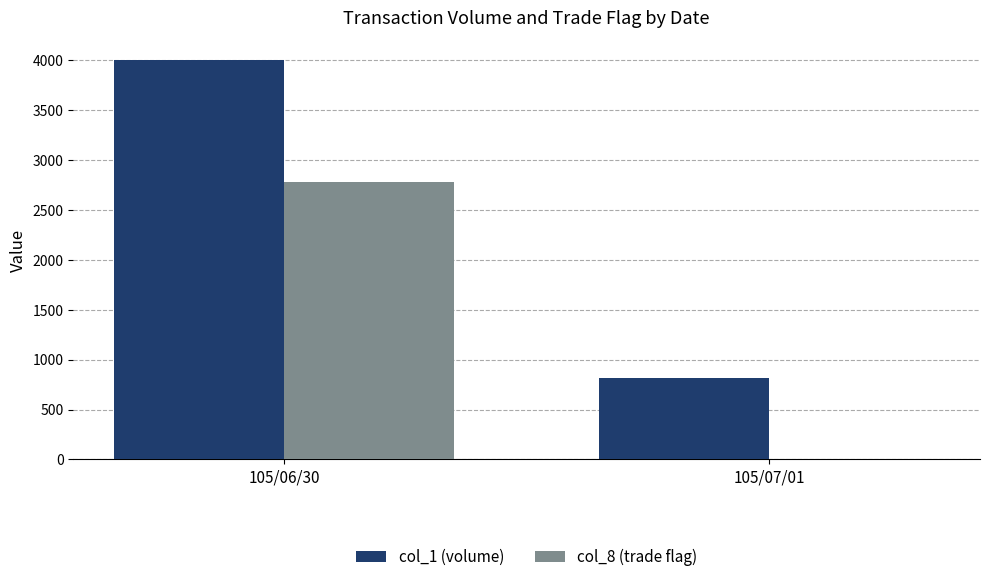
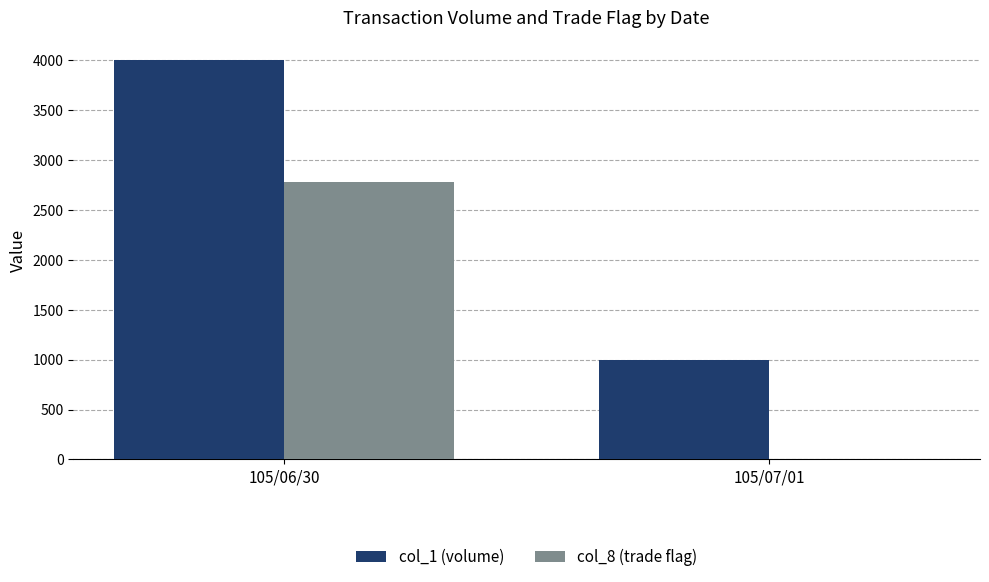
  {
    "col_1 (volume)": {
      "105/06/30": 4000,
-     "105/07/01": 800
+     "105/07/01": 1000
    },
    "col_8 (trade flag)": {
      "105/06/30": 2800
    }
  }
